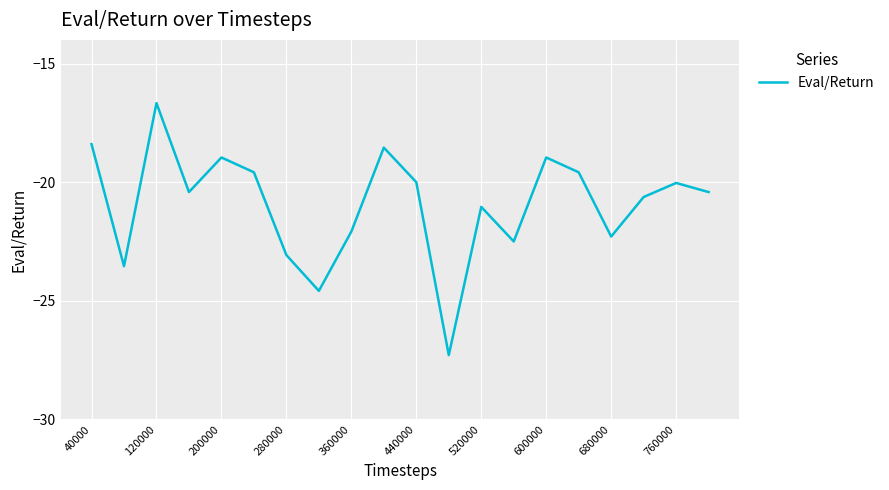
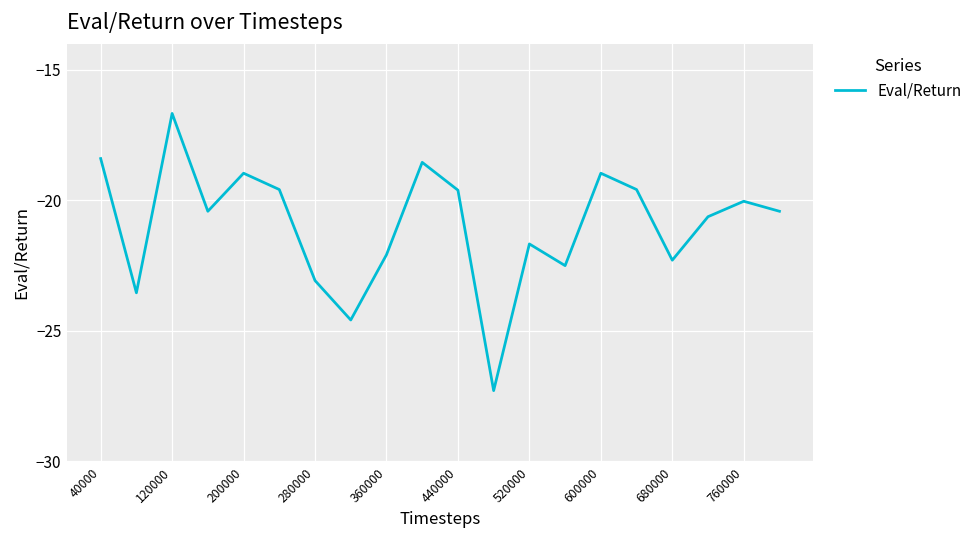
  {
    "40000": -18.4,
    "120000": -16.7,
    "200000": -19.0,
    "280000": -23.1,
    "360000": -22.1,
-   "440000": -20.0,
-   "520000": -21.0,
+   "440000": -19.6,
+   "520000": -21.7,
    "600000": -19.0,
    "680000": -22.3,
    "760000": -20.0
  }
